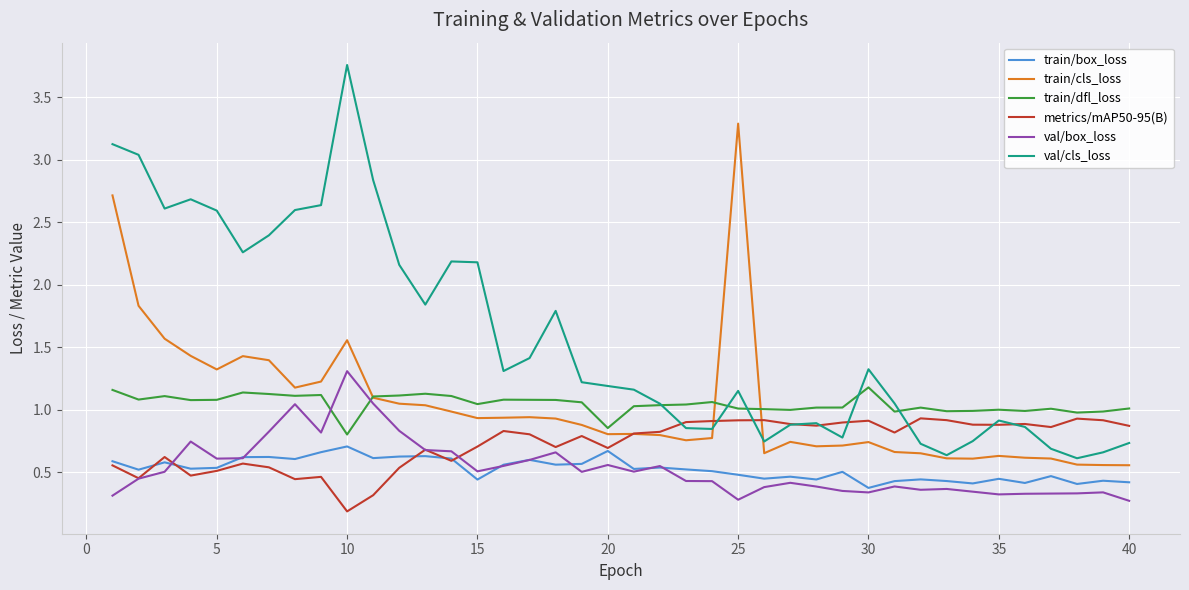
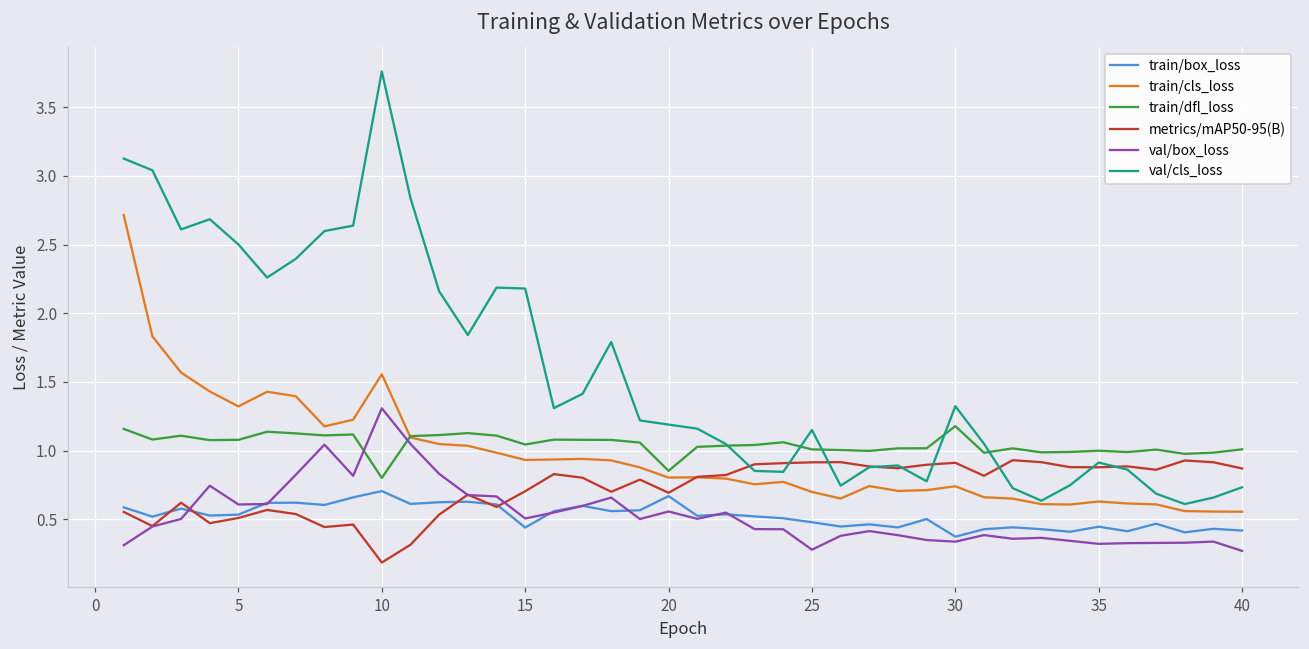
  {
    "train/box_loss": {
      "5": 0.53,
      "10": 0.70,
      "15": 0.44,
      "20": 0.67,
      "25": 0.48,
      "30": 0.37,
      "35": 0.45,
      "40": 0.42
    },
    "train/cls_loss": {
      "5": 1.32,
      "10": 1.56,
      "15": 0.93,
      "20": 0.80,
-     "25": 3.29,
+     "25": 0.70,
      "30": 0.74,
      "35": 0.63,
      "40": 0.55
    },
    "train/dfl_loss": {
      "5": 1.08,
      "10": 0.80,
      "15": 1.04,
      "20": 0.85,
      "25": 1.01,
      "30": 1.18,
      "35": 1.00,
      "40": 1.01
    },
    "metrics/mAP50-95(B)": {
      "5": 0.51,
      "10": 0.18,
      "15": 0.70,
      "20": 0.69,
      "25": 0.91,
      "30": 0.91,
      "35": 0.88,
      "40": 0.87
    },
    "val/box_loss": {
      "5": 0.61,
      "10": 1.31,
      "15": 0.51,
      "20": 0.56,
      "25": 0.28,
      "30": 0.34,
      "35": 0.32,
      "40": 0.27
    },
    "val/cls_loss": {
-     "5": 2.59,
+     "5": 2.50,
      "10": 3.76,
      "15": 2.18,
      "20": 1.19,
      "25": 1.15,
      "30": 1.32,
      "35": 0.91,
      "40": 0.73
    }
  }
